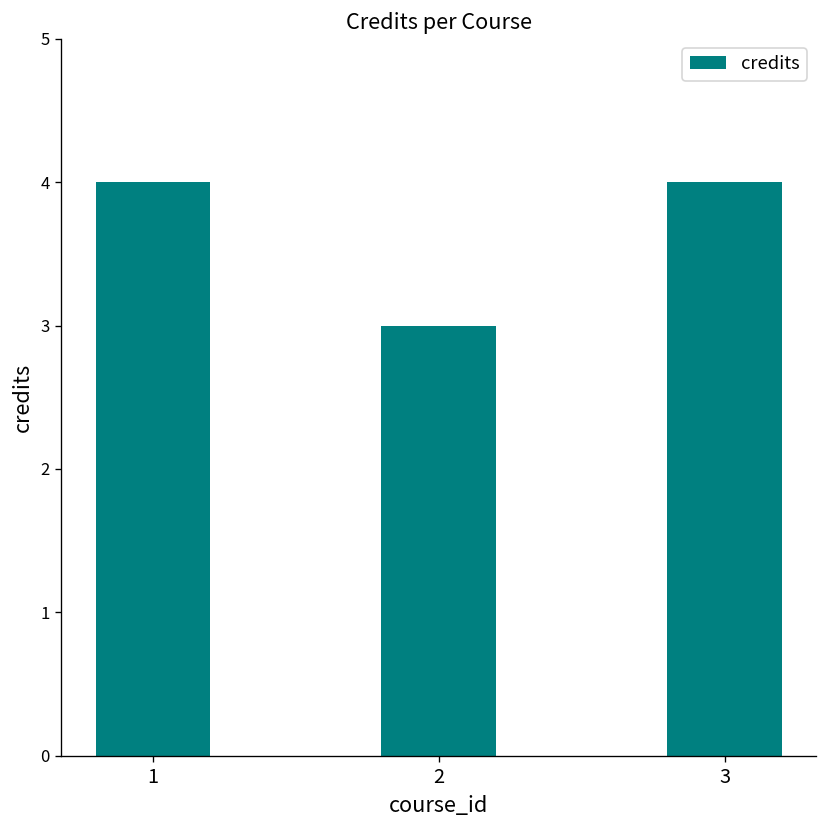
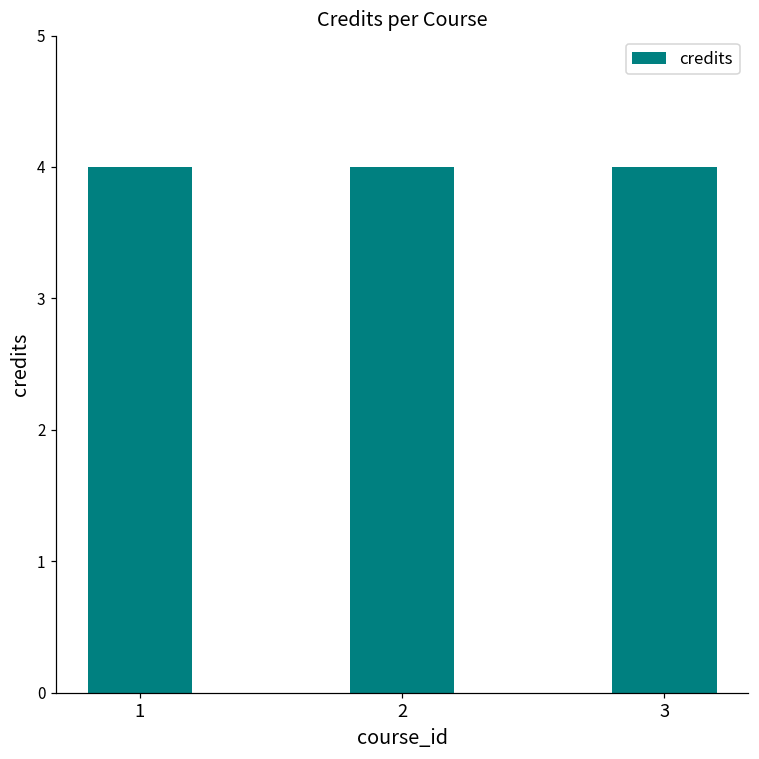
  {
    "1": 4,
-   "2": 3,
+   "2": 4,
    "3": 4
  }
